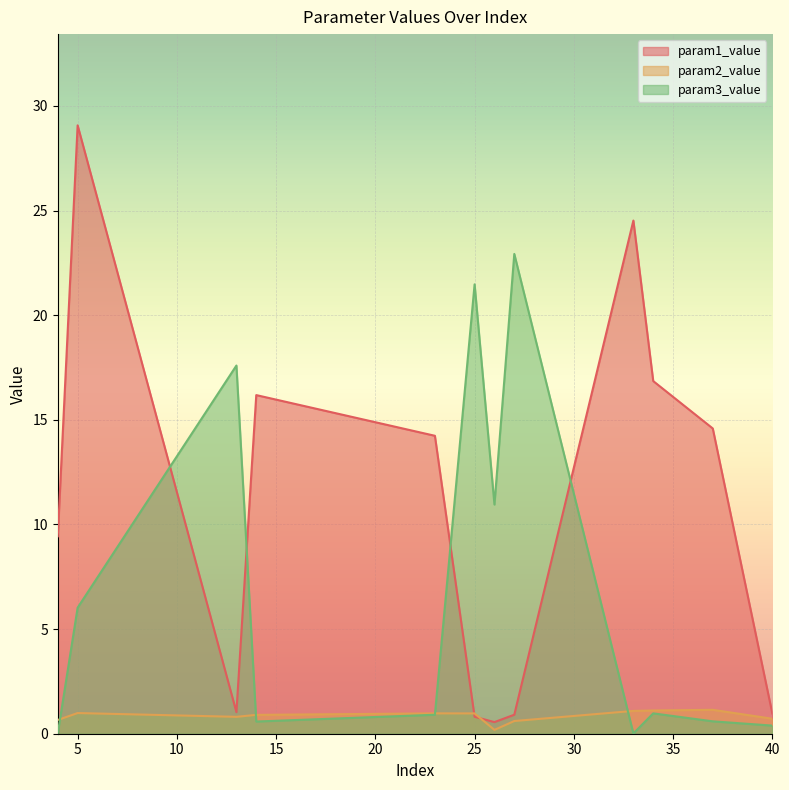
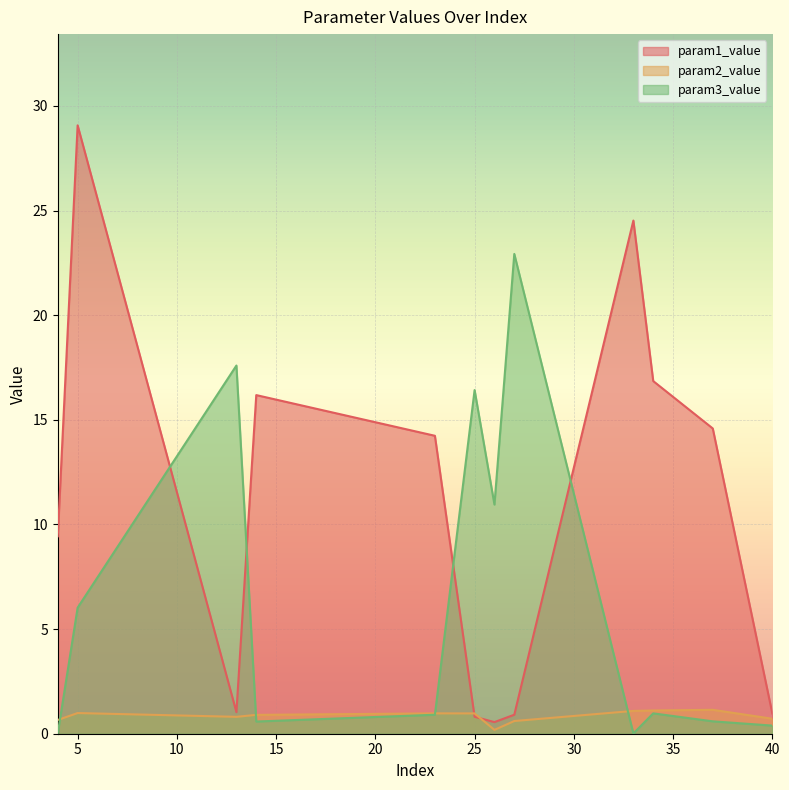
  {
    "param3_value": {
      "5": 6.0,
-     "25": 21.5,
+     "25": 16.4,
      "40": 0.4
    }
  }
